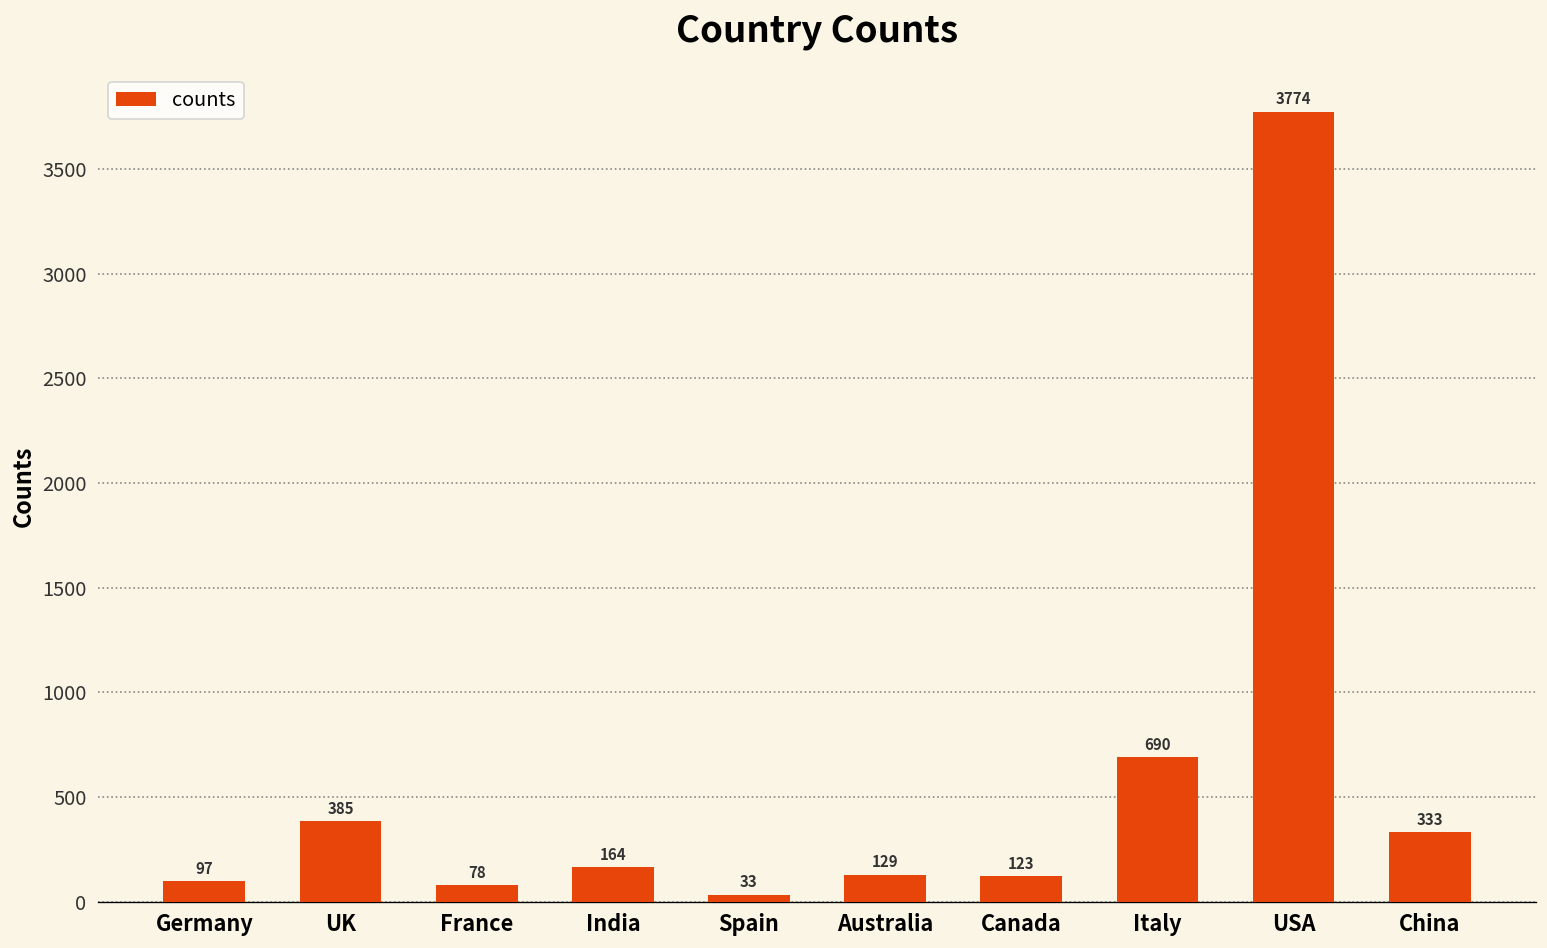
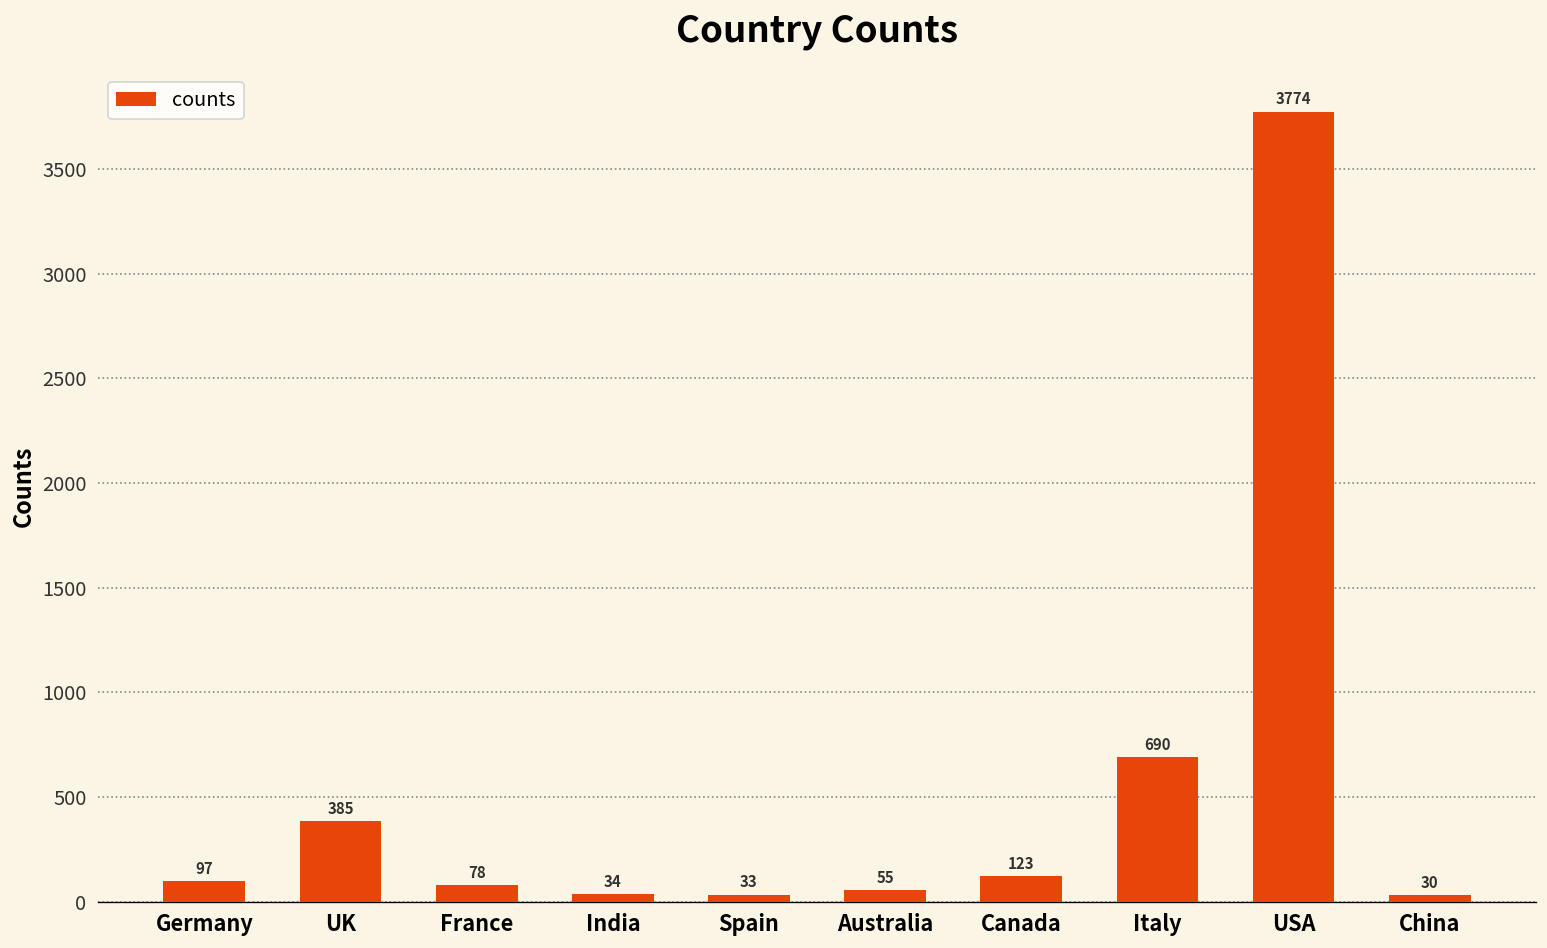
  {
    "Germany": 97,
    "UK": 385,
    "France": 78,
-   "India": 164,
+   "India": 34,
    "Spain": 33,
-   "Australia": 129,
+   "Australia": 55,
    "Canada": 123,
    "Italy": 690,
    "USA": 3774,
-   "China": 333
+   "China": 30
  }
